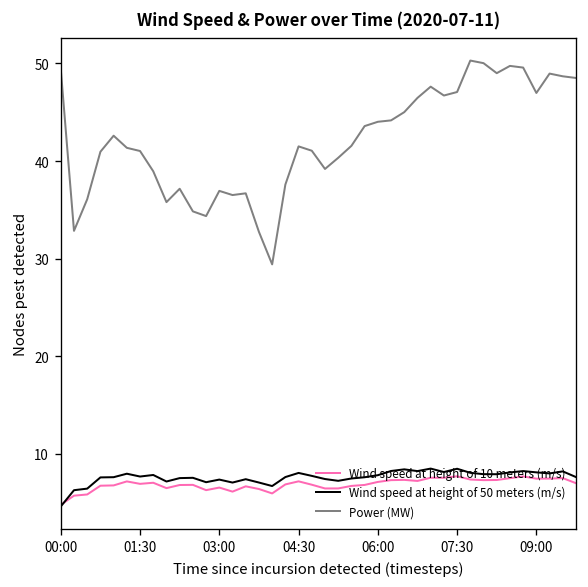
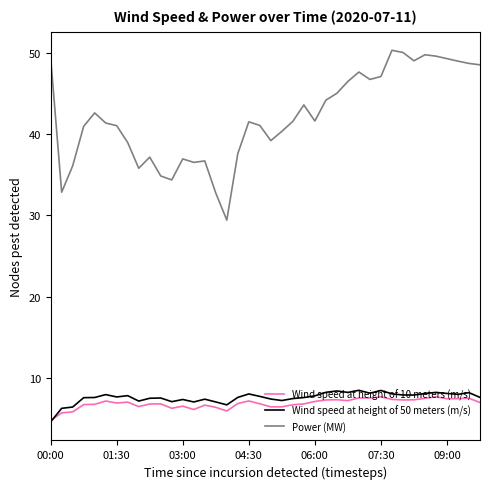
  {
    "Wind speed at height of 10 meters (m/s)": {
      "01:30": 7,
      "03:00": 7,
      "04:30": 7,
      "06:00": 7,
      "07:30": 8,
      "09:00": 7
    },
    "Wind speed at height of 50 meters (m/s)": {
      "01:30": 8,
      "03:00": 7,
      "04:30": 8,
      "06:00": 8,
      "07:30": 8,
      "09:00": 8
    },
    "Power (MW)": {
      "00:00": 49,
      "01:30": 41,
      "03:00": 37,
      "04:30": 41,
-     "06:00": 44,
+     "06:00": 42,
      "07:30": 47,
-     "09:00": 47
+     "09:00": 49
    }
  }
